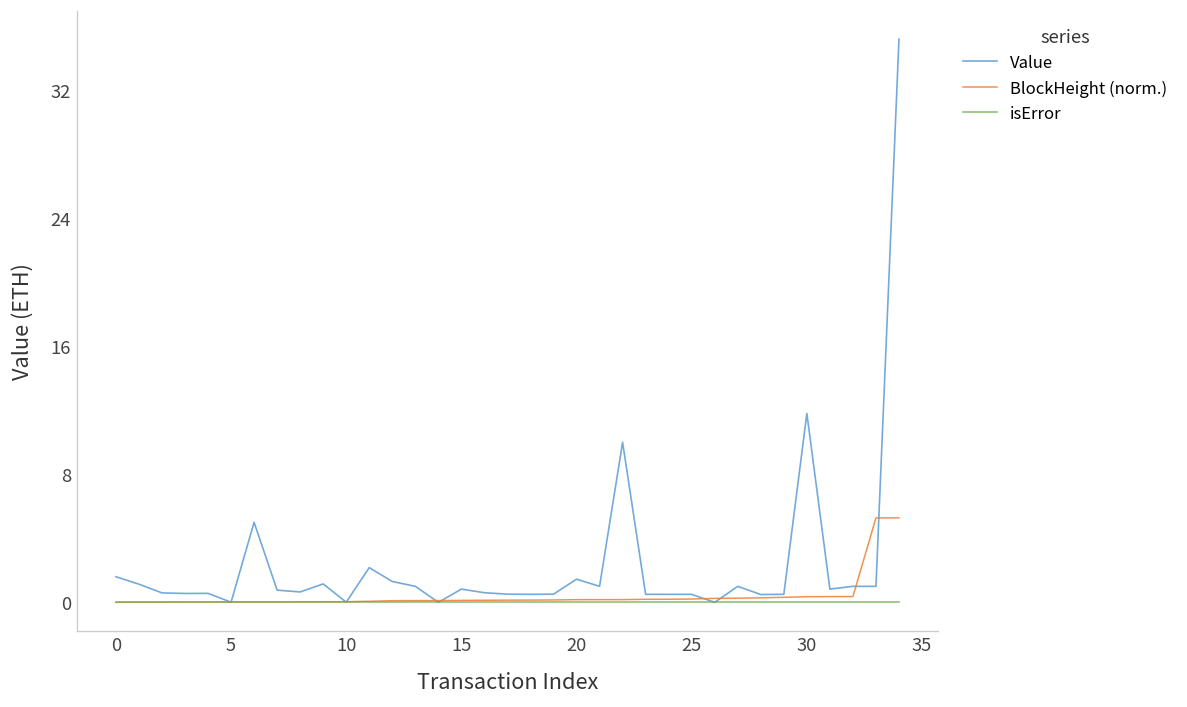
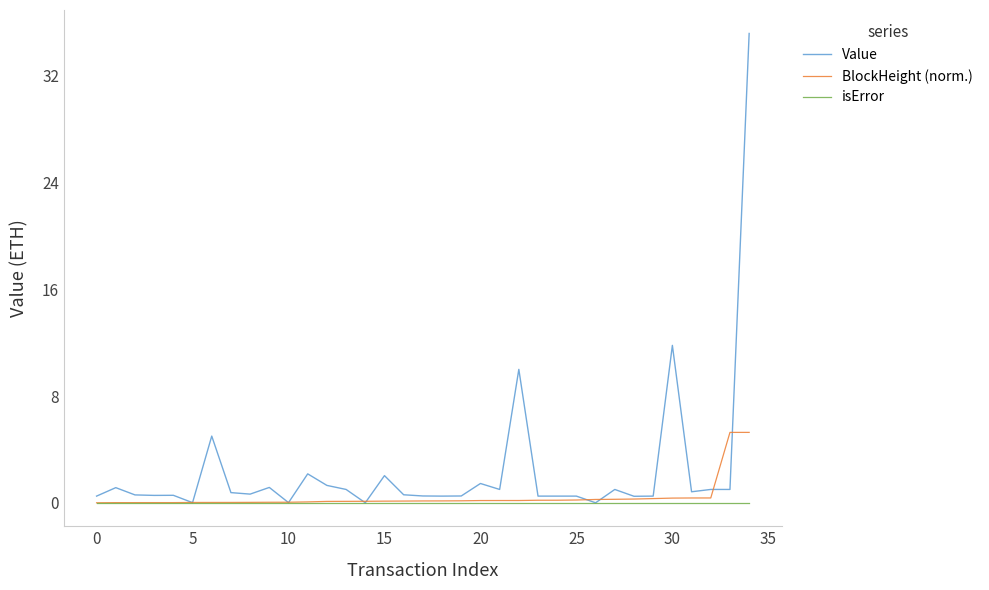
  {
    "Value": {
-     "0": 1.6,
-     "15": 0.8,
+     "0": 0.5,
+     "15": 2.0,
      "20": 1.4,
      "25": 0.5,
      "30": 11.8
    },
    "BlockHeight (norm.)": {
      "25": 0.2,
      "30": 0.4
    },
    "isError": {
      "25": 0.0,
      "30": 0.0
    }
  }
